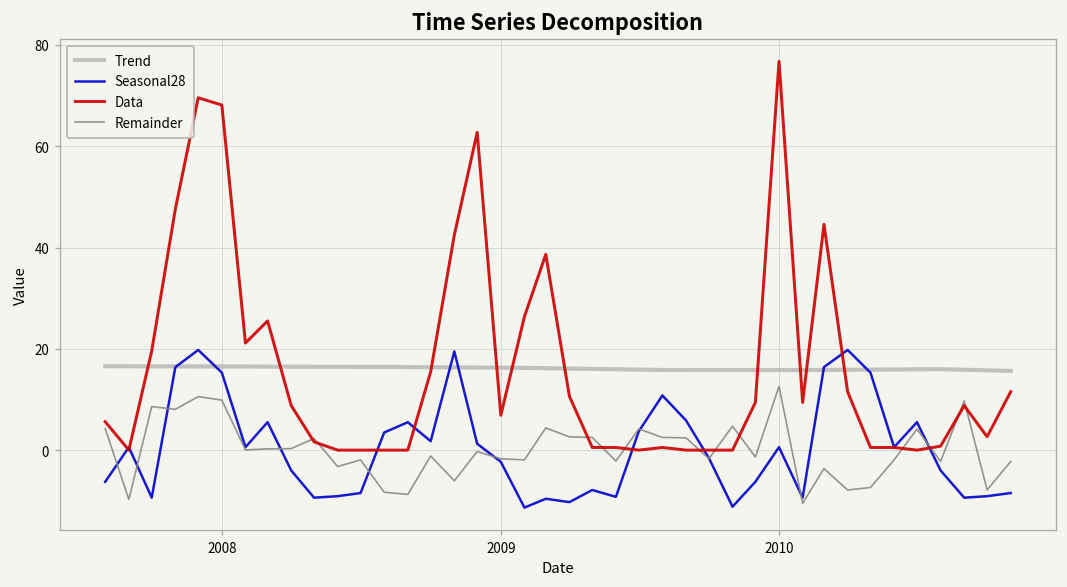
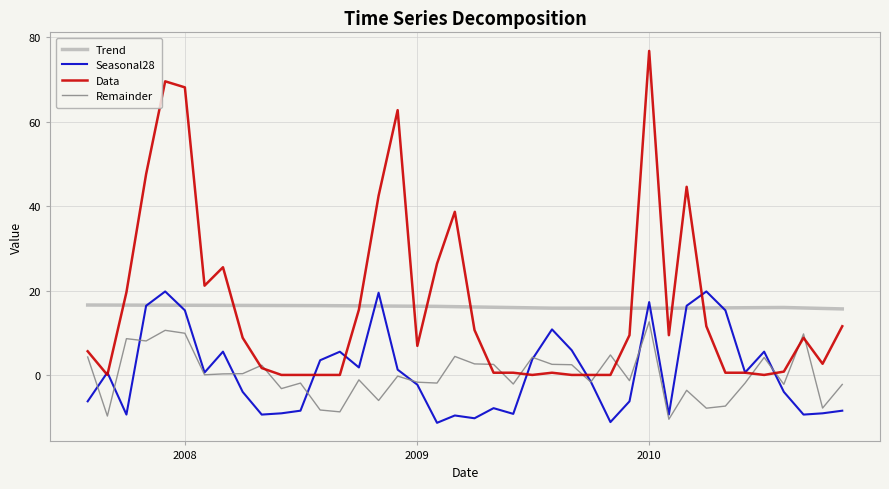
  {
    "Seasonal28": {
      "2008": 15,
-     "2010": 1
+     "2010": 17
    },
    "Data": {
      "2008": 68,
      "2009": 7,
      "2010": 77
    }
  }
